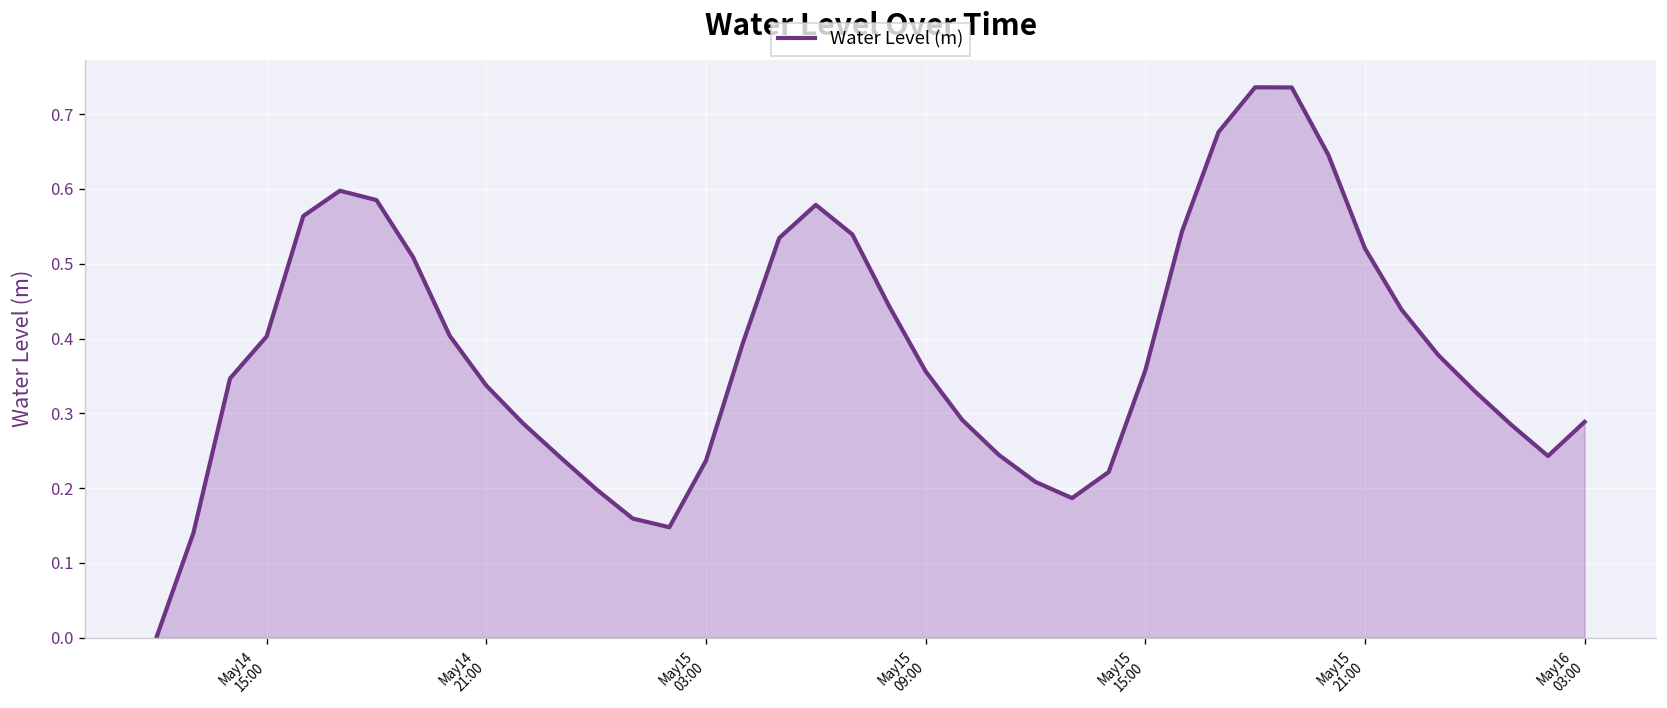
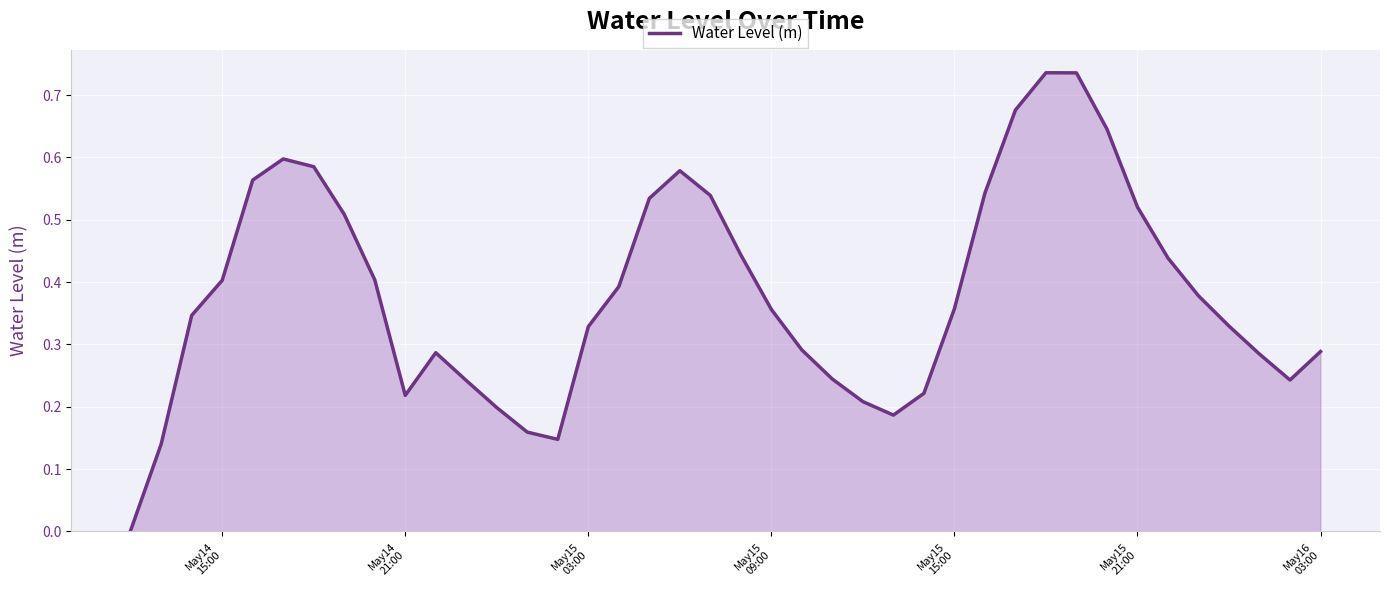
  {
    "May14 15:00": 0.40,
-   "May14 21:00": 0.34,
-   "May15 03:00": 0.24,
+   "May14 21:00": 0.22,
+   "May15 03:00": 0.33,
    "May15 09:00": 0.36,
    "May15 15:00": 0.36,
    "May15 21:00": 0.52,
    "May16 03:00": 0.29
  }
